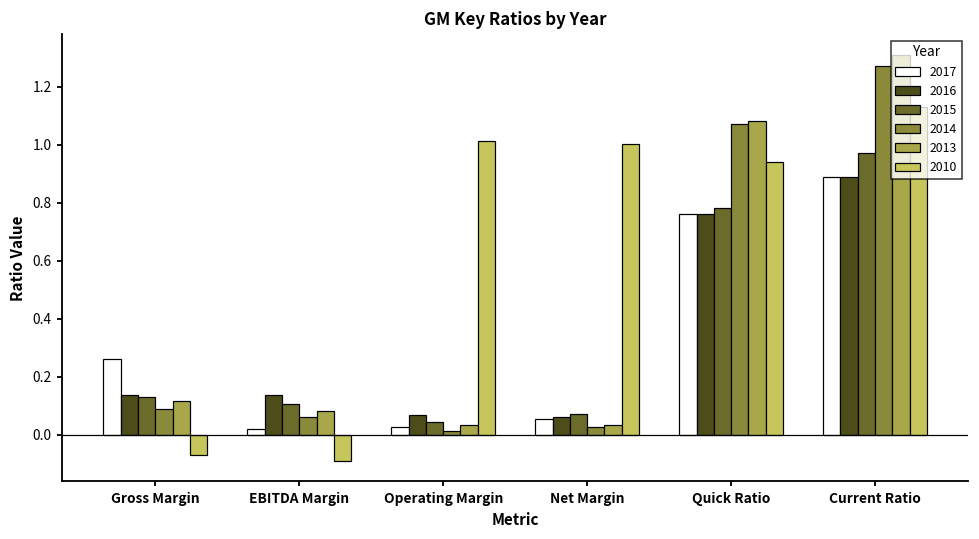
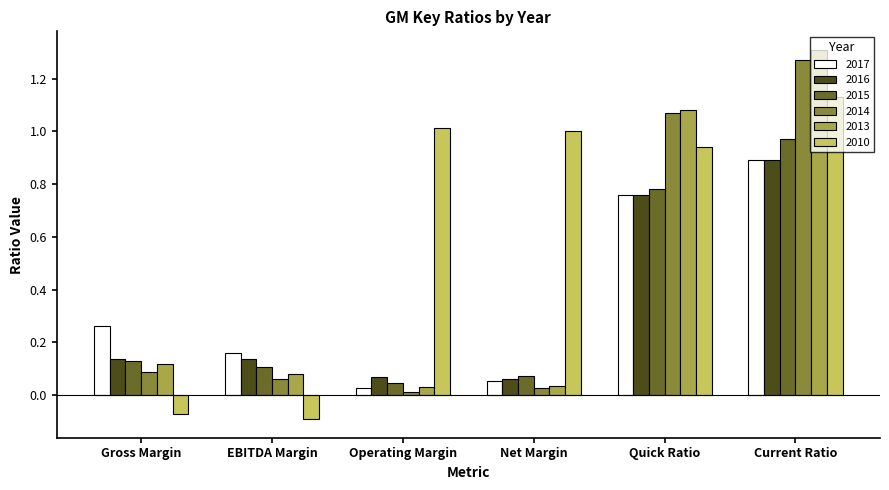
  {
    "2017": {
      "Gross Margin": 0.26,
-     "EBITDA Margin": 0.02,
+     "EBITDA Margin": 0.16,
      "Operating Margin": 0.03,
      "Net Margin": 0.05,
      "Quick Ratio": 0.76,
      "Current Ratio": 0.89
    }
  }
